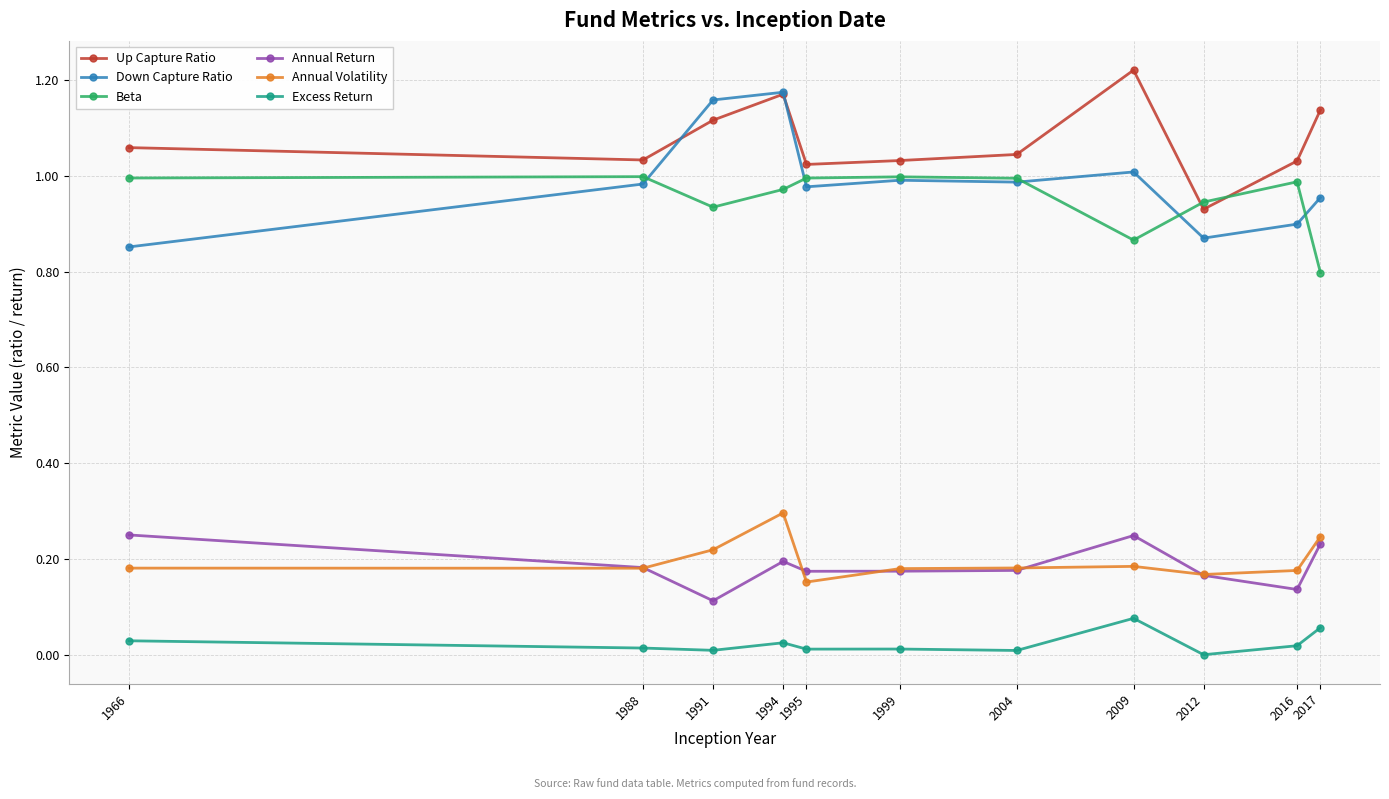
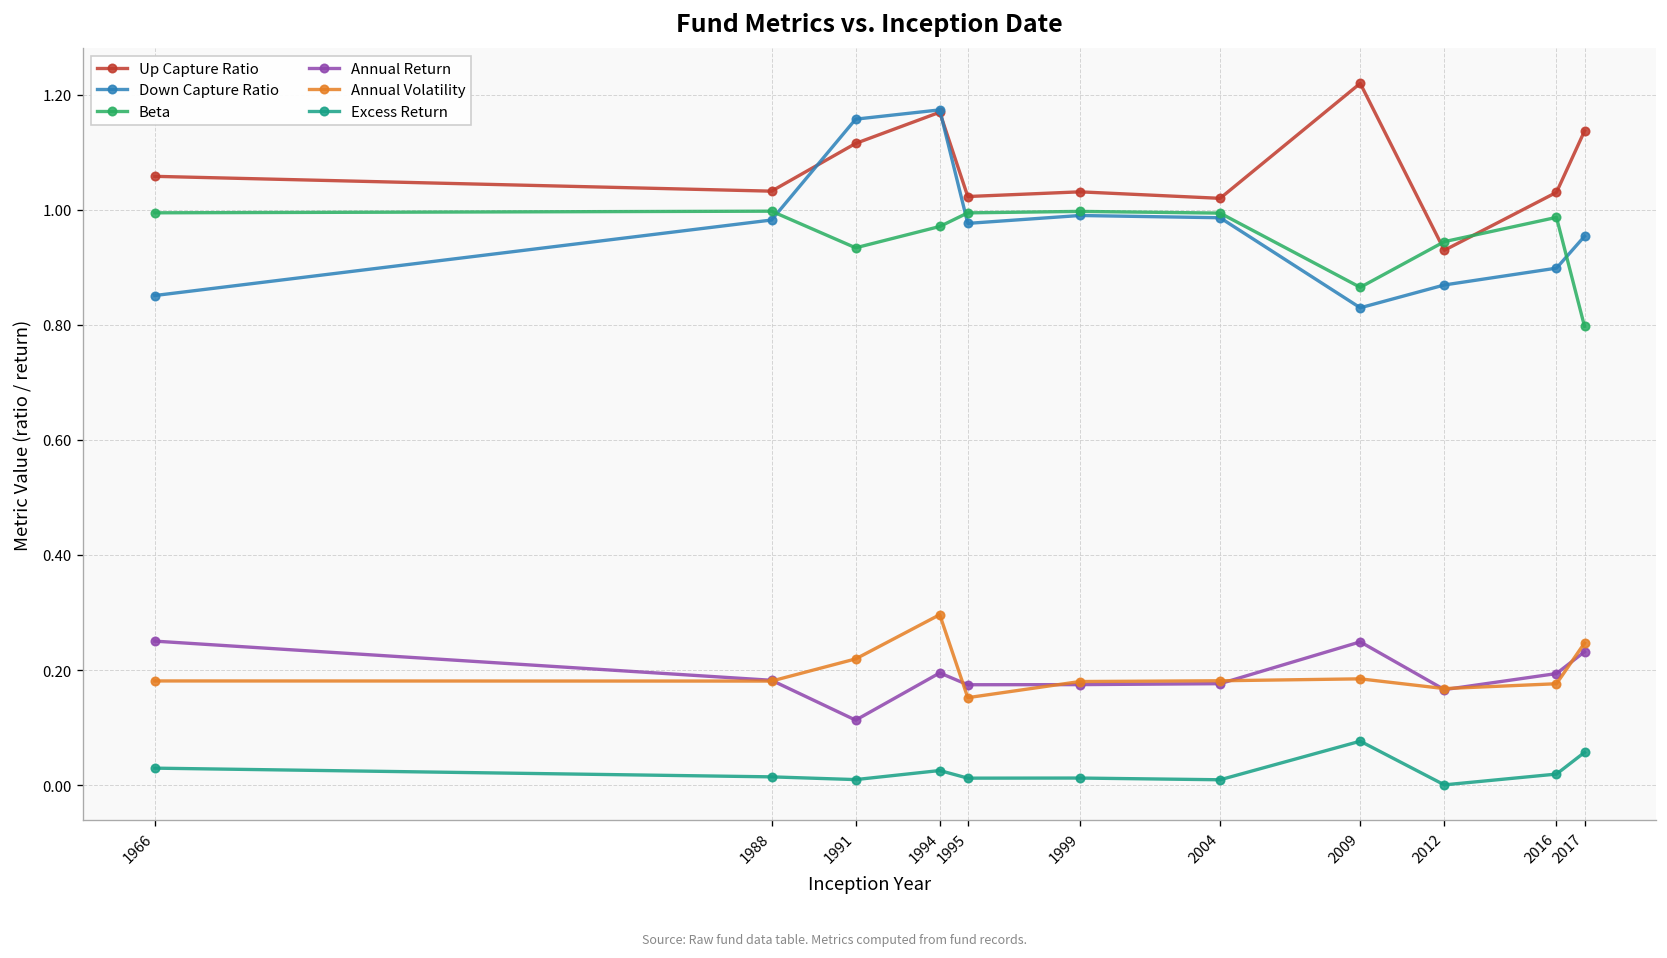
  {
    "Up Capture Ratio": {
      "1966": 1.06,
      "1988": 1.03,
      "1991": 1.12,
      "1995": 1.02,
      "1999": 1.03,
-     "2004": 1.04,
+     "2004": 1.02,
      "2009": 1.22,
      "2012": 0.93,
      "2016": 1.03,
      "2017": 1.14
    },
    "Down Capture Ratio": {
      "1966": 0.85,
      "1988": 0.98,
      "1991": 1.16,
      "1995": 0.98,
      "1999": 0.99,
      "2004": 0.99,
-     "2009": 1.01,
+     "2009": 0.83,
      "2012": 0.87,
      "2016": 0.90,
      "2017": 0.95
    },
    "Annual Return": {
      "1966": 0.25,
      "1991": 0.11,
      "1994": 0.20,
      "1995": 0.17,
      "1999": 0.17,
      "2009": 0.25,
-     "2016": 0.14,
+     "2016": 0.19,
      "2017": 0.23
    },
    "Annual Volatility": {
      "1966": 0.18,
      "1991": 0.22,
      "1994": 0.30,
      "1995": 0.15,
      "1999": 0.18,
      "2009": 0.19,
      "2016": 0.18,
      "2017": 0.25
    }
  }
